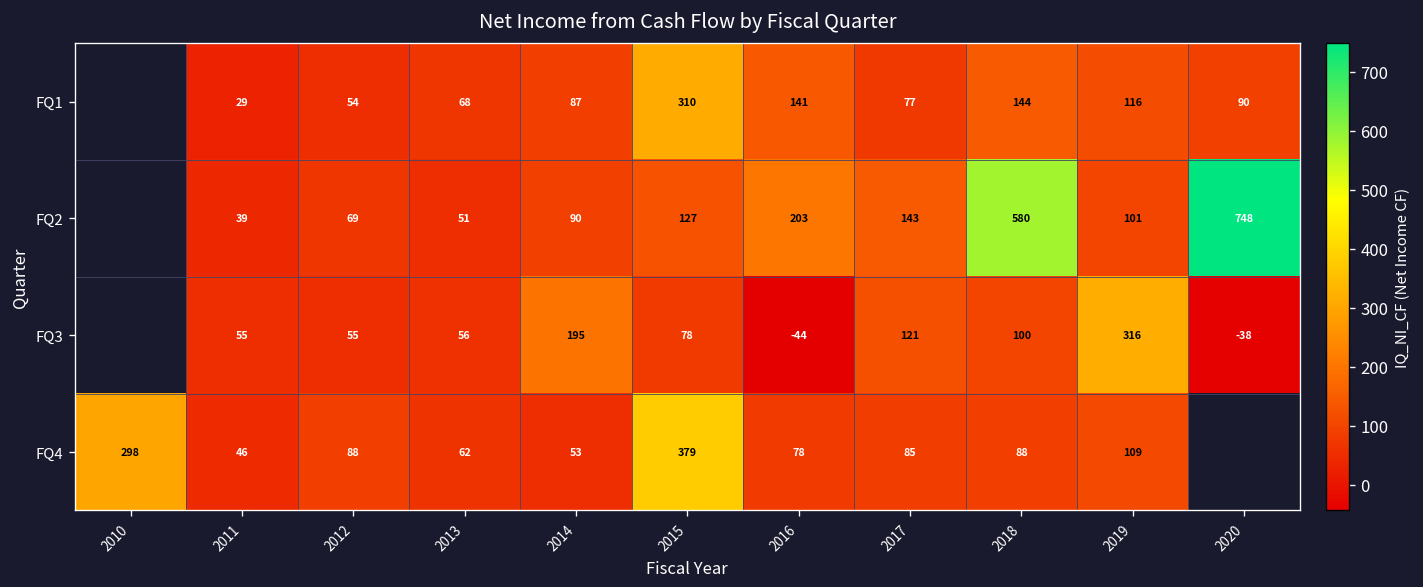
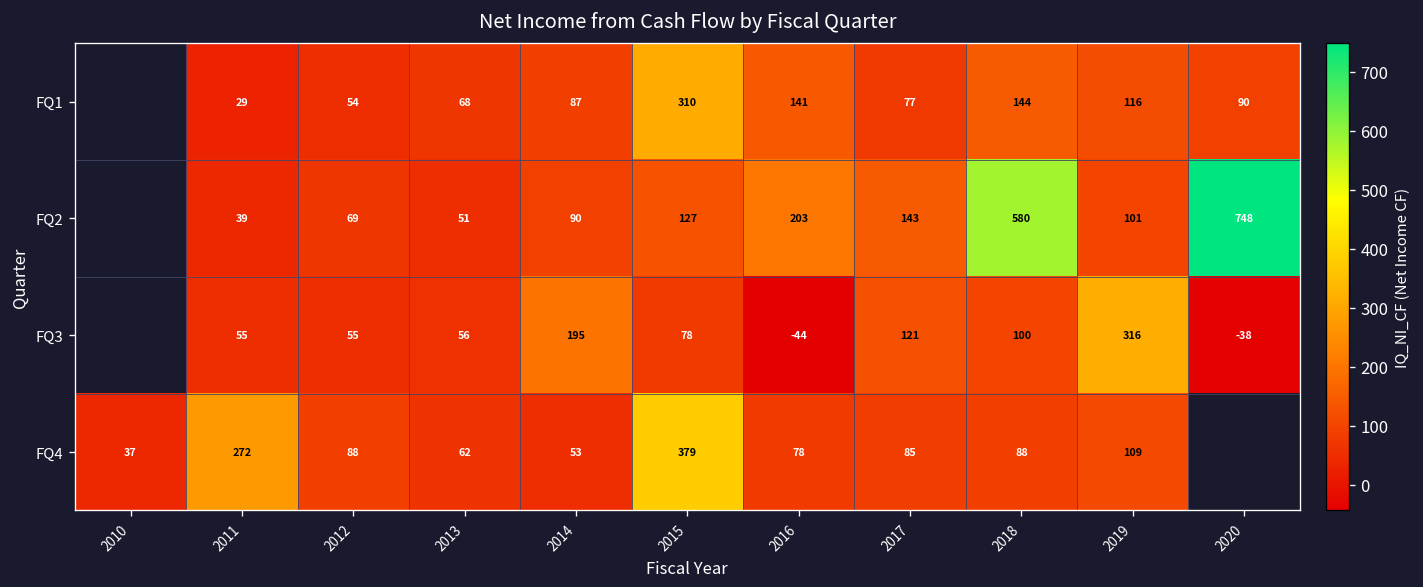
  {
    "FQ1": {
      "2011": 29,
      "2012": 54,
      "2013": 68,
      "2014": 87,
      "2015": 310,
      "2016": 141,
      "2017": 77,
      "2018": 144,
      "2019": 116,
      "2020": 90
    },
    "FQ2": {
      "2011": 39,
      "2012": 69,
      "2013": 51,
      "2014": 90,
      "2015": 127,
      "2016": 203,
      "2017": 143,
      "2018": 580,
      "2019": 101,
      "2020": 748
    },
    "FQ3": {
      "2011": 55,
      "2012": 55,
      "2013": 56,
      "2014": 195,
      "2015": 78,
      "2016": -44,
      "2017": 121,
      "2018": 100,
      "2019": 316,
      "2020": -38
    },
    "FQ4": {
-     "2010": 298,
-     "2011": 46,
+     "2010": 37,
+     "2011": 272,
      "2012": 88,
      "2013": 62,
      "2014": 53,
      "2015": 379,
      "2016": 78,
      "2017": 85,
      "2018": 88,
      "2019": 109
    }
  }
